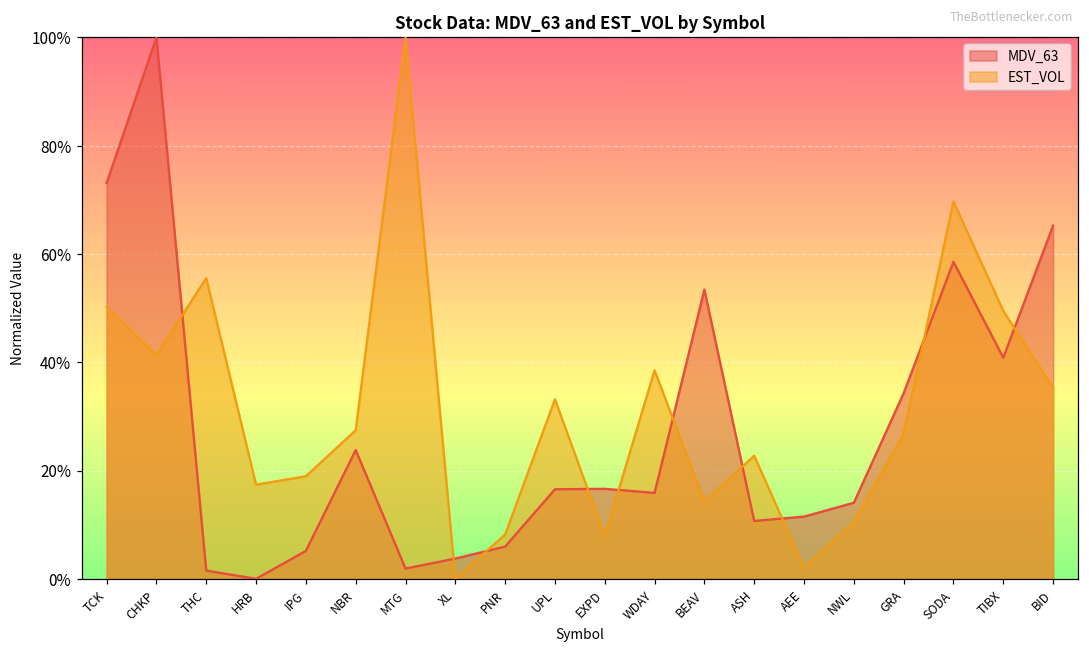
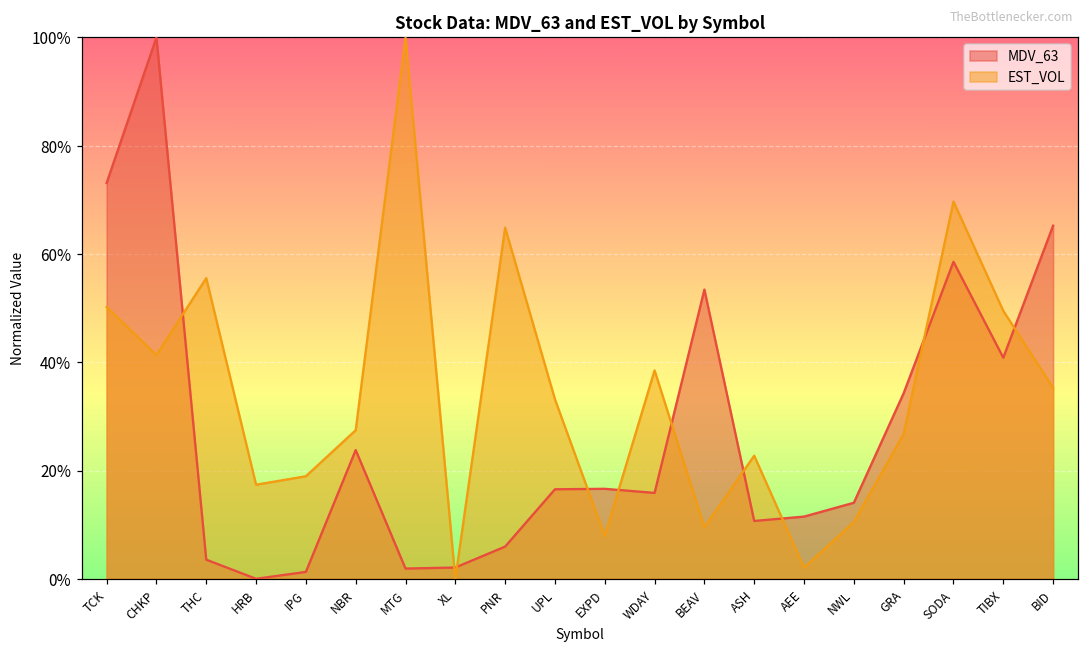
  {
    "MDV_63": {
      "TCK": "73%",
      "CHKP": "100%",
-     "THC": "2%",
+     "THC": "4%",
      "HRB": "0%",
-     "IPG": "5%",
+     "IPG": "1%",
      "NBR": "24%",
      "MTG": "2%",
-     "XL": "4%",
+     "XL": "2%",
      "PNR": "6%",
      "UPL": "17%",
      "EXPD": "17%",
      "WDAY": "16%",
      "BEAV": "53%",
      "ASH": "11%",
      "AEE": "11%",
      "NWL": "14%",
      "GRA": "34%",
      "SODA": "59%",
      "TIBX": "41%",
      "BID": "65%"
    },
    "EST_VOL": {
      "TCK": "50%",
      "CHKP": "41%",
      "THC": "56%",
      "HRB": "17%",
      "IPG": "19%",
      "NBR": "27%",
      "MTG": "100%",
      "XL": "0%",
-     "PNR": "8%",
+     "PNR": "65%",
      "UPL": "33%",
      "EXPD": "8%",
      "WDAY": "38%",
-     "BEAV": "14%",
+     "BEAV": "10%",
      "ASH": "23%",
      "AEE": "2%",
      "NWL": "11%",
      "GRA": "27%",
      "SODA": "70%",
      "TIBX": "49%",
      "BID": "35%"
    }
  }
